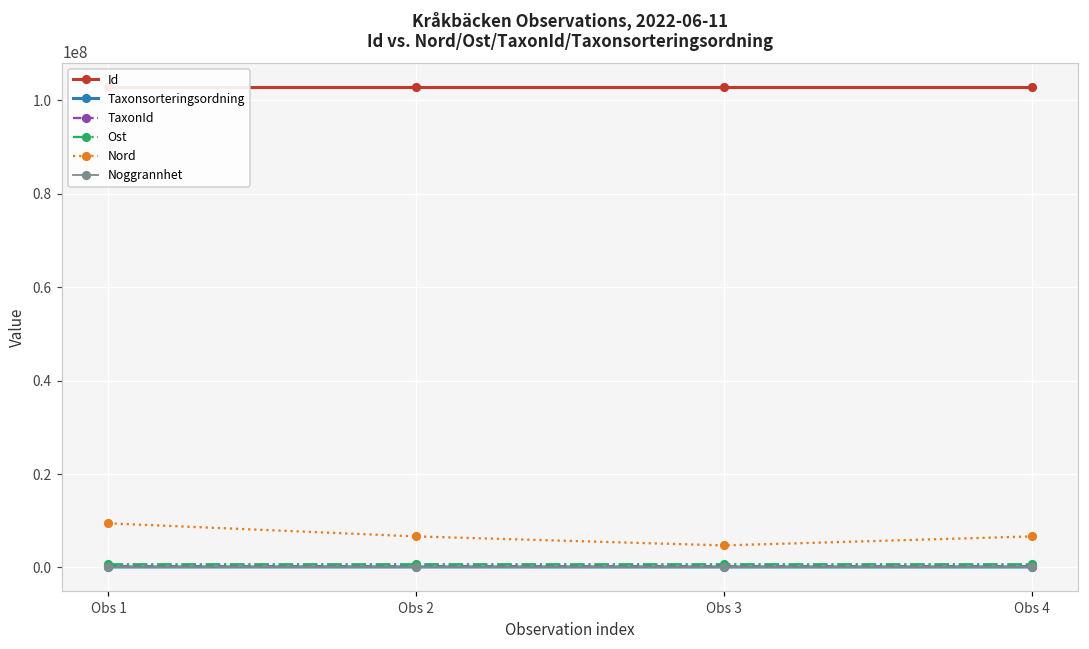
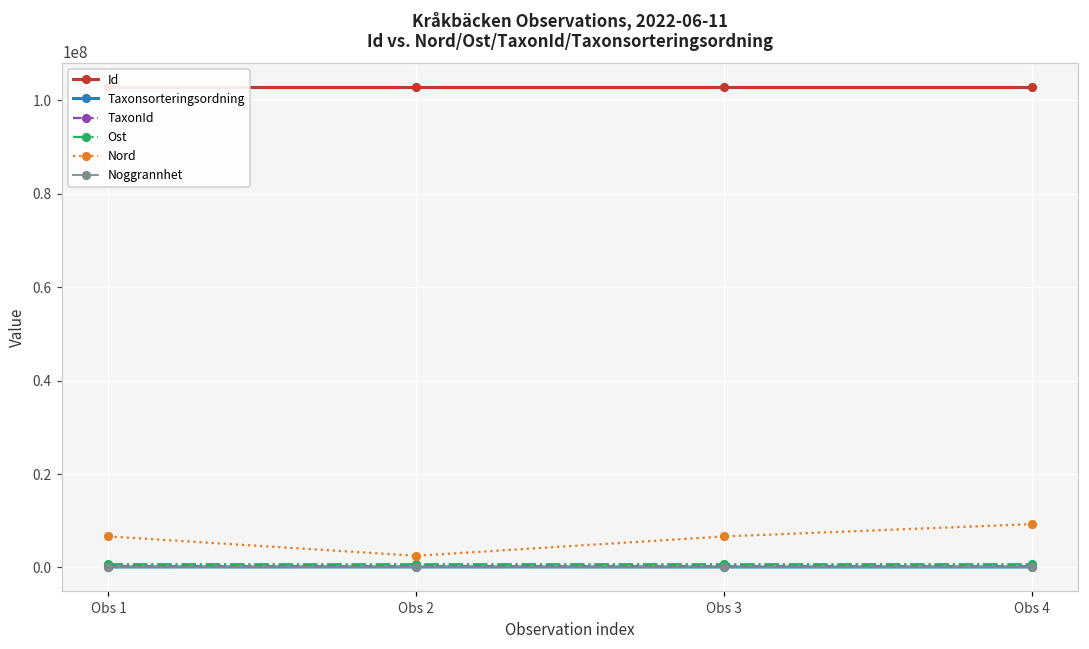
  {
    "Id": {
      "Obs 2": 103000000,
      "Obs 3": 103000000,
      "Obs 4": 103000000
    },
    "Nord": {
-     "Obs 1": 9000000,
-     "Obs 2": 7000000,
-     "Obs 3": 5000000,
-     "Obs 4": 7000000
+     "Obs 1": 7000000,
+     "Obs 2": 2000000,
+     "Obs 3": 7000000,
+     "Obs 4": 9000000
    }
  }
